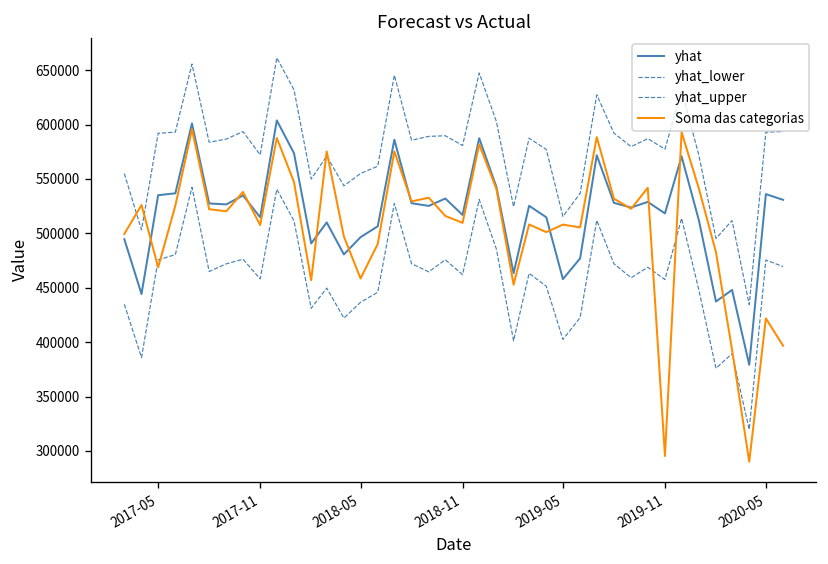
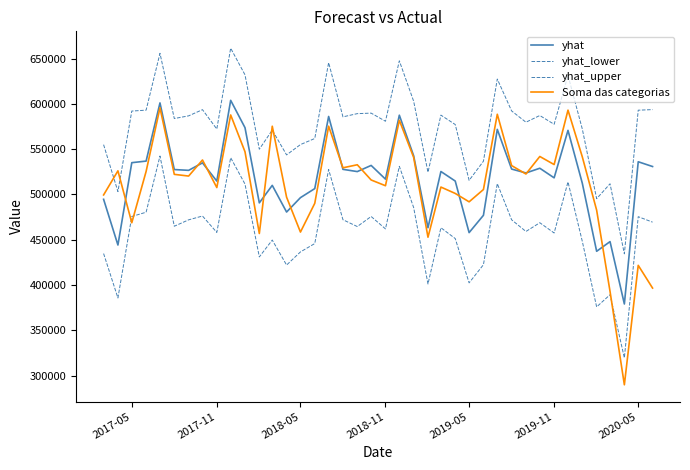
  {
    "Soma das categorias": {
      "2017-05": 470000,
      "2017-11": 510000,
      "2018-05": 460000,
      "2018-11": 510000,
-     "2019-05": 510000,
-     "2019-11": 300000,
+     "2019-05": 490000,
+     "2019-11": 530000,
      "2020-05": 420000
    }
  }
